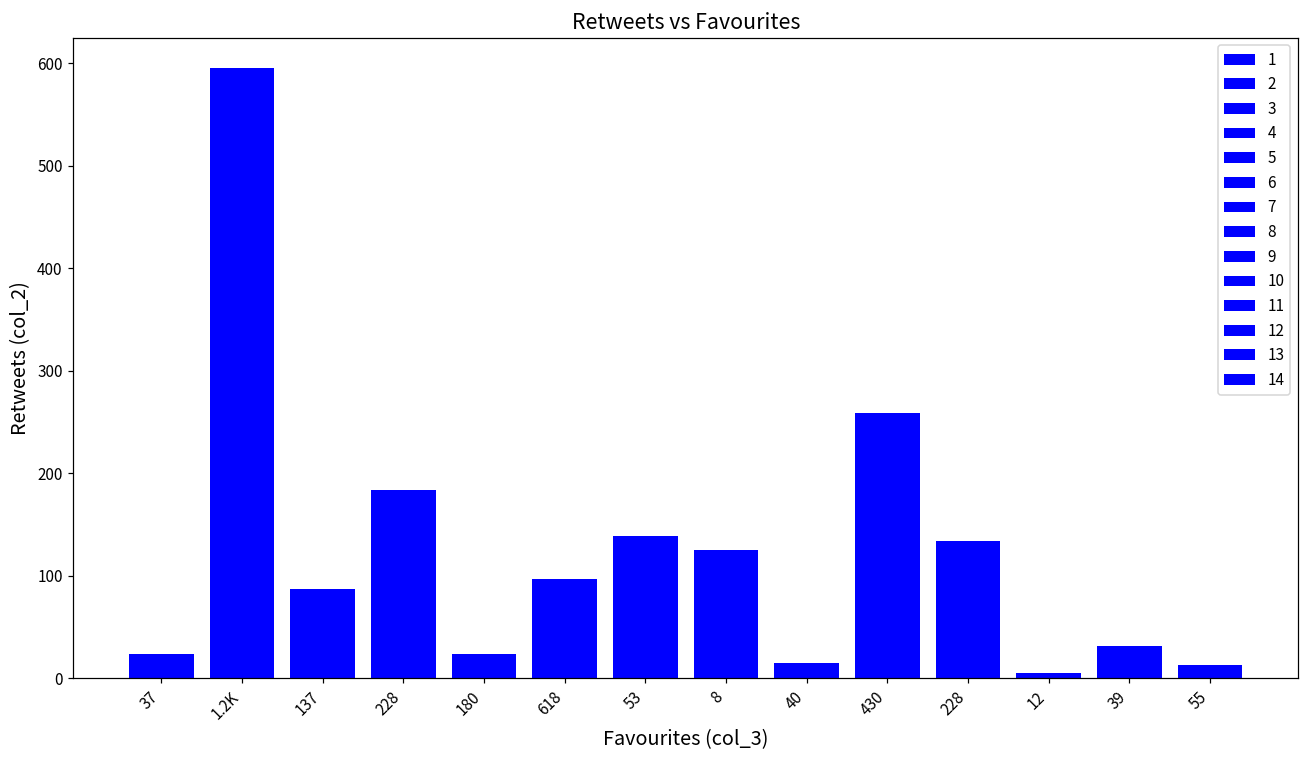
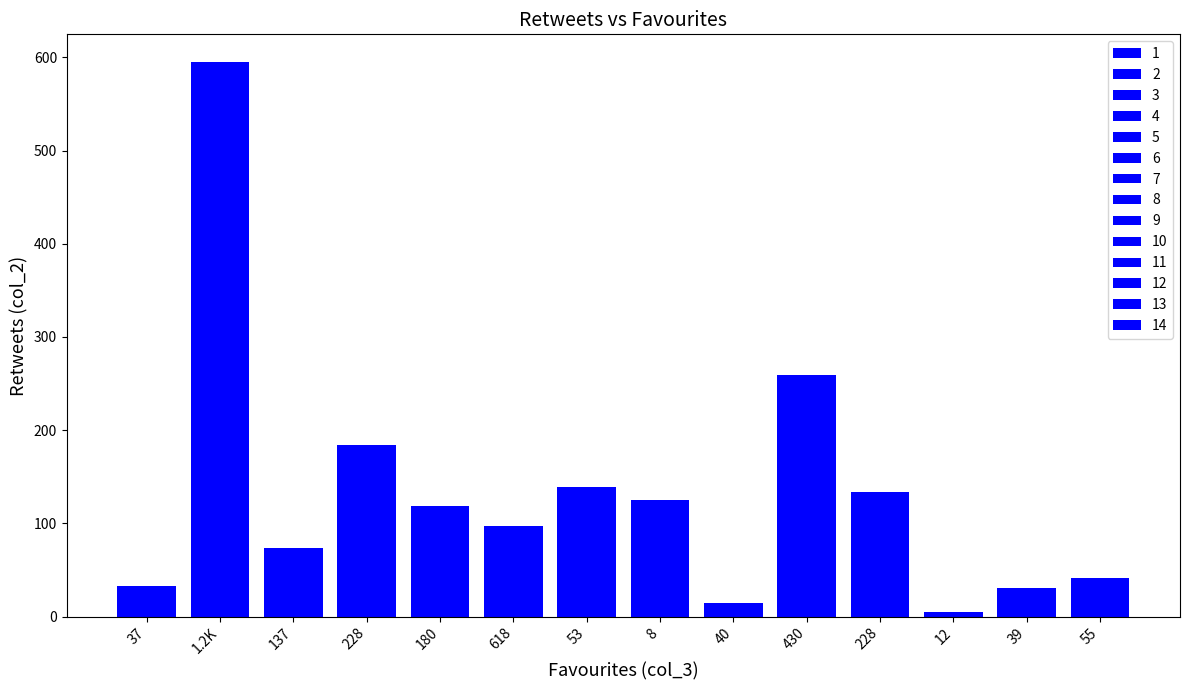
  {
-   "37": 20,
+   "37": 30,
    "1.2K": 600,
-   "137": 90,
-   "180": 20,
+   "137": 70,
+   "180": 120,
    "618": 100,
    "53": 140,
    "8": 130,
    "40": 20,
    "430": 260,
    "12": 10,
    "39": 30,
-   "55": 10
+   "55": 40
  }
